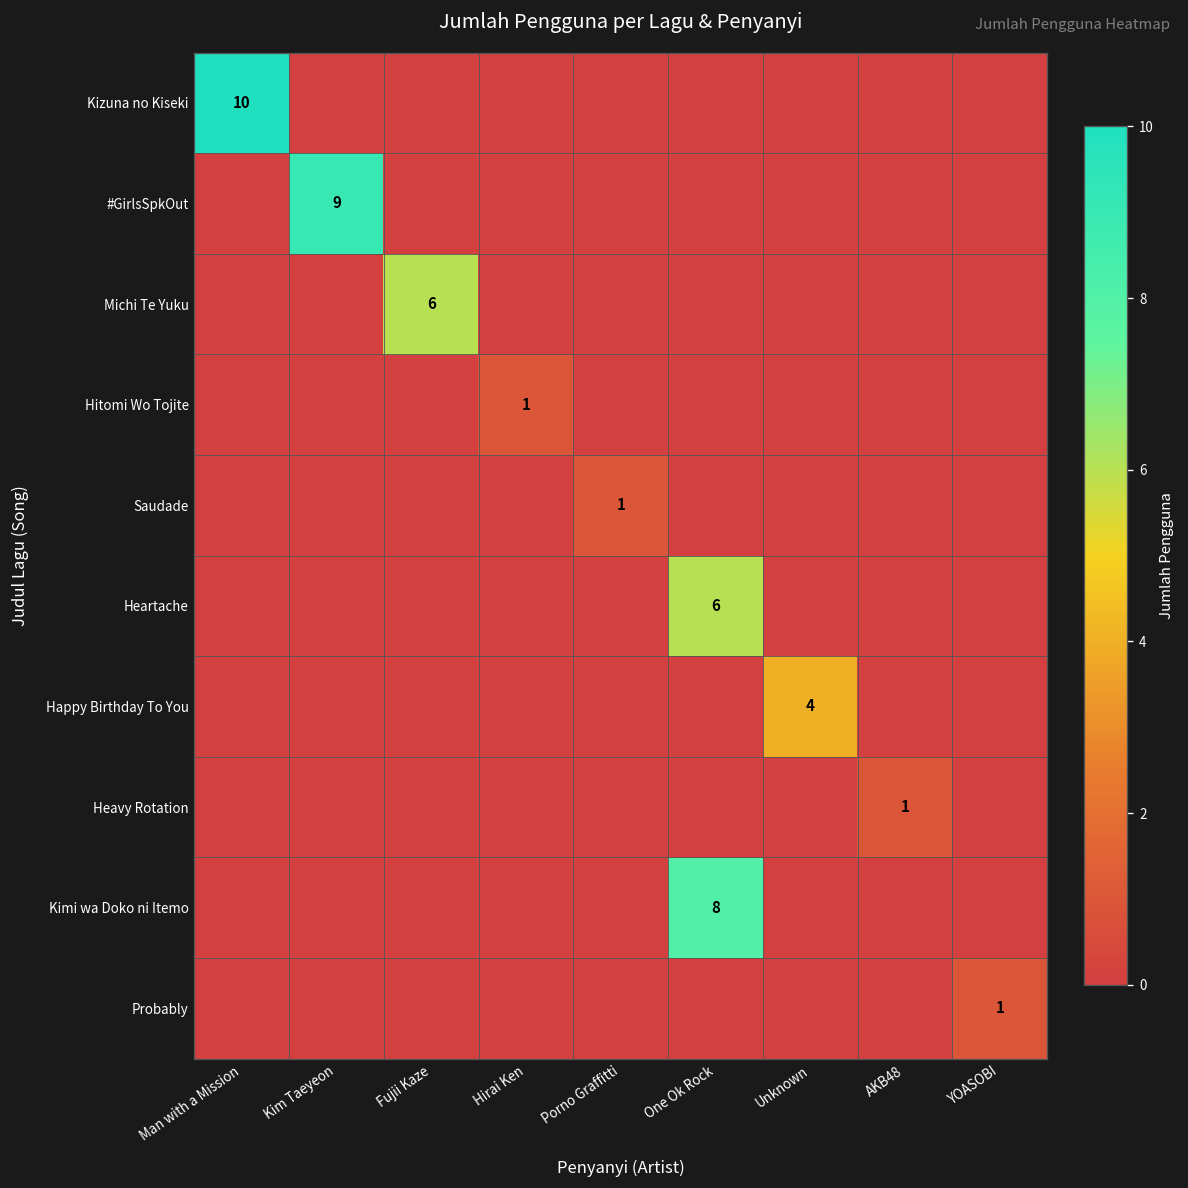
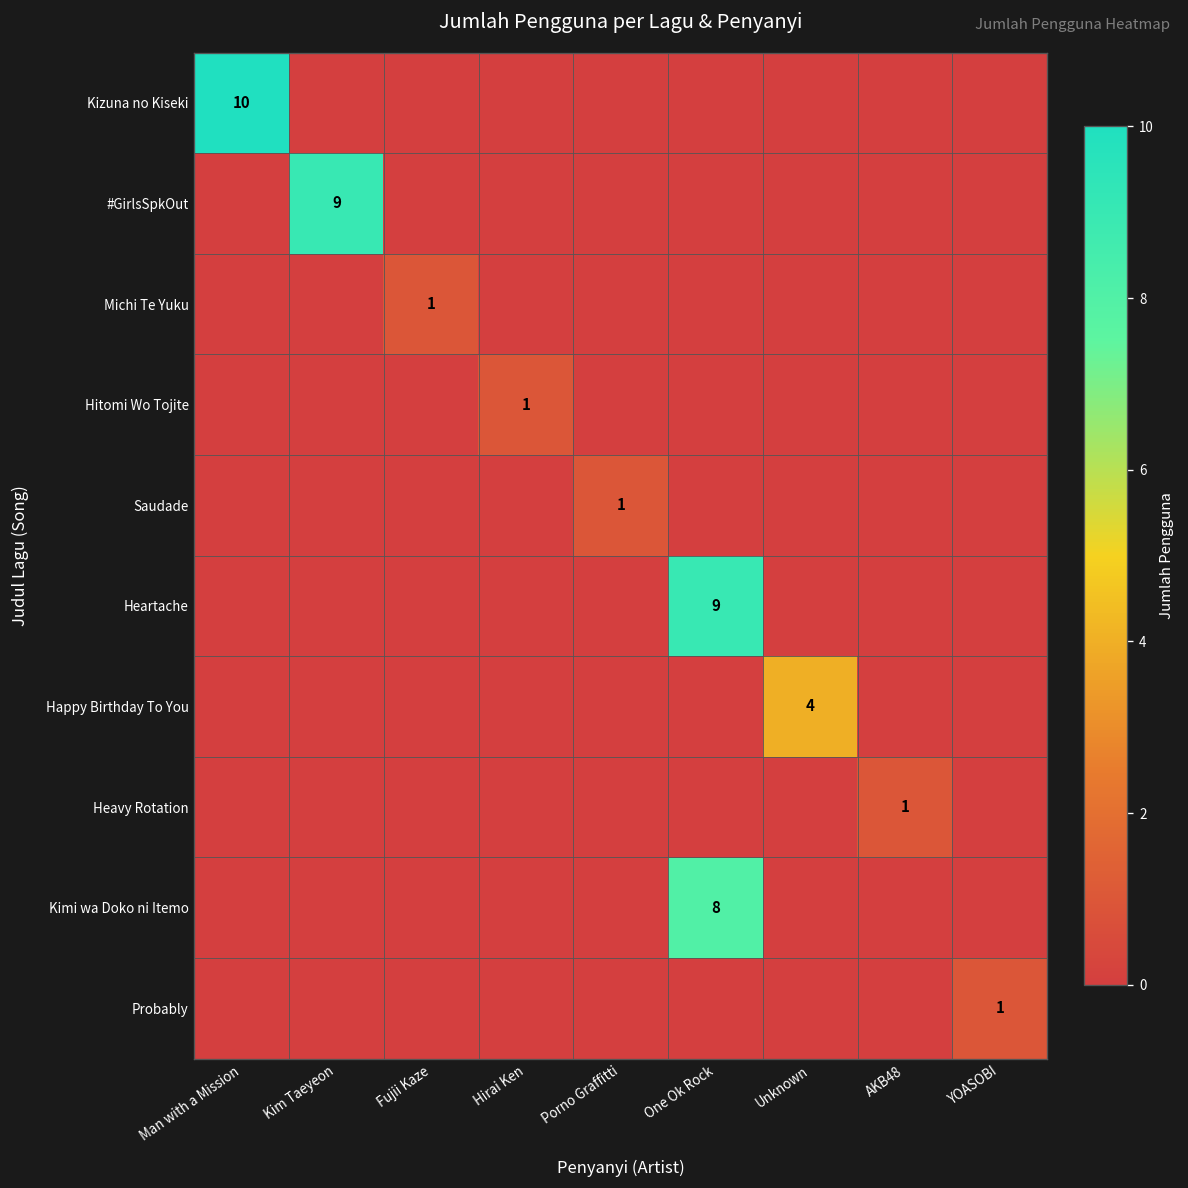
  {
    "Kizuna no Kiseki": {
      "Man with a Mission": 10
    },
    "#GirlsSpkOut": {
      "Kim Taeyeon": 9
    },
    "Michi Te Yuku": {
-     "Fujii Kaze": 6
+     "Fujii Kaze": 1
    },
    "Hitomi Wo Tojite": {
      "Hirai Ken": 1
    },
    "Saudade": {
      "Porno Graffitti": 1
    },
    "Heartache": {
-     "One Ok Rock": 6
+     "One Ok Rock": 9
    },
    "Happy Birthday To You": {
      "Unknown": 4
    },
    "Heavy Rotation": {
      "AKB48": 1
    },
    "Kimi wa Doko ni Itemo": {
      "One Ok Rock": 8
    },
    "Probably": {
      "YOASOBI": 1
    }
  }
